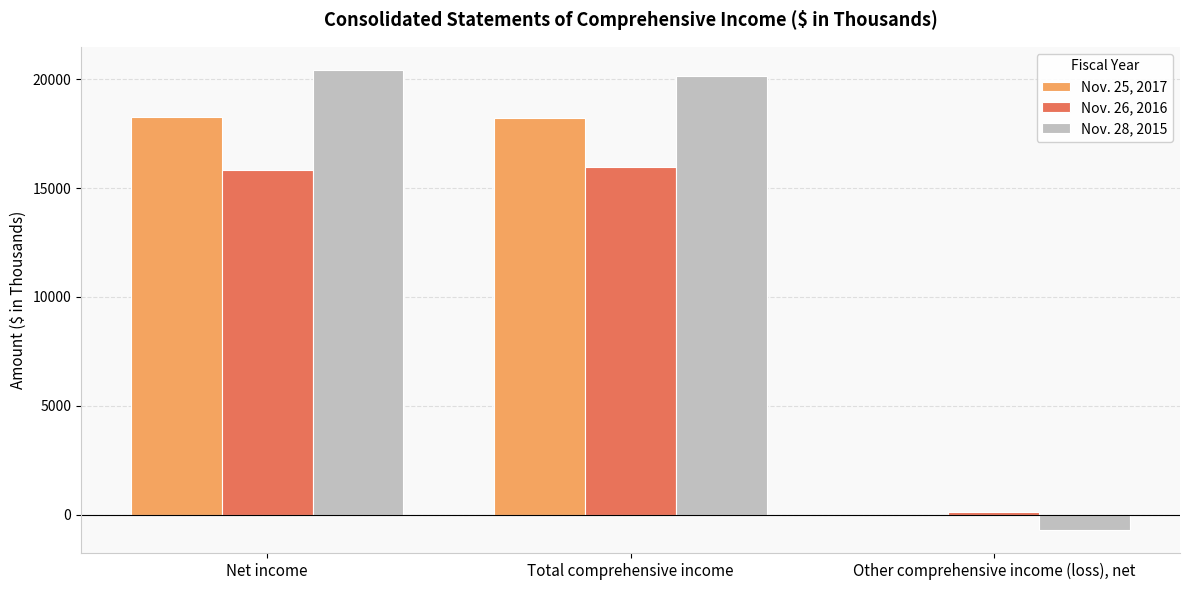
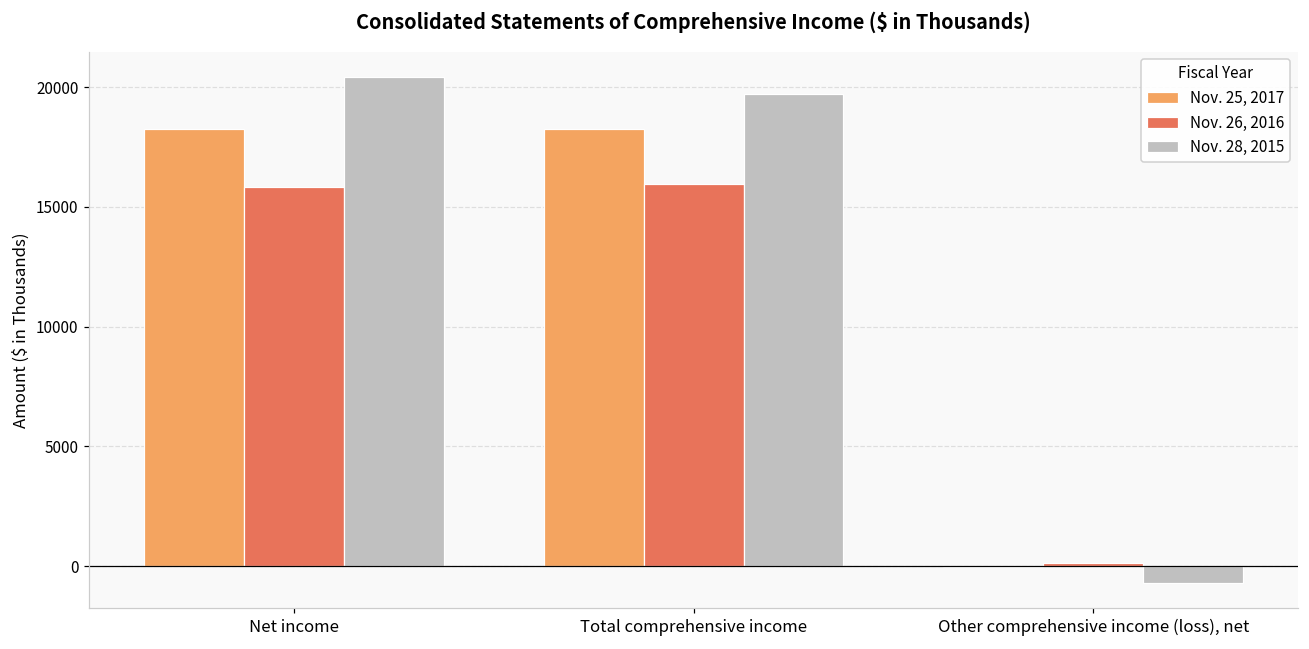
  {
    "Nov. 28, 2015": {
      "Net income": 20400,
-     "Total comprehensive income": 20200,
+     "Total comprehensive income": 19700,
      "Other comprehensive income (loss), net": -700
    }
  }
